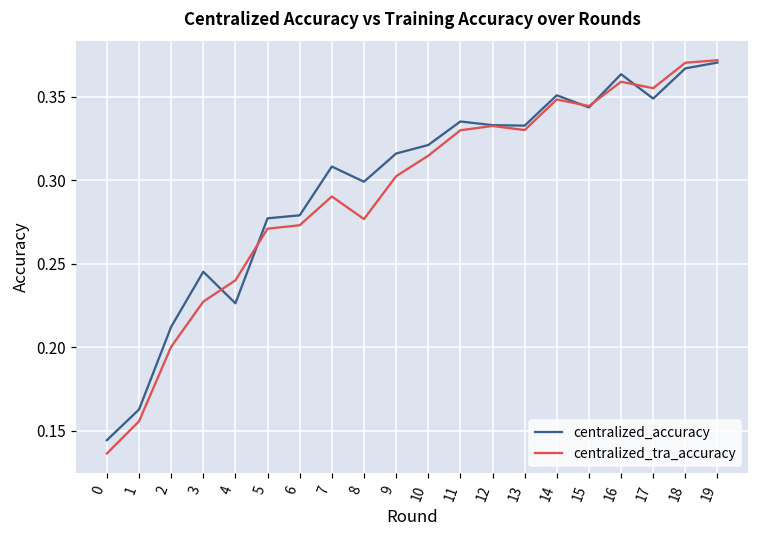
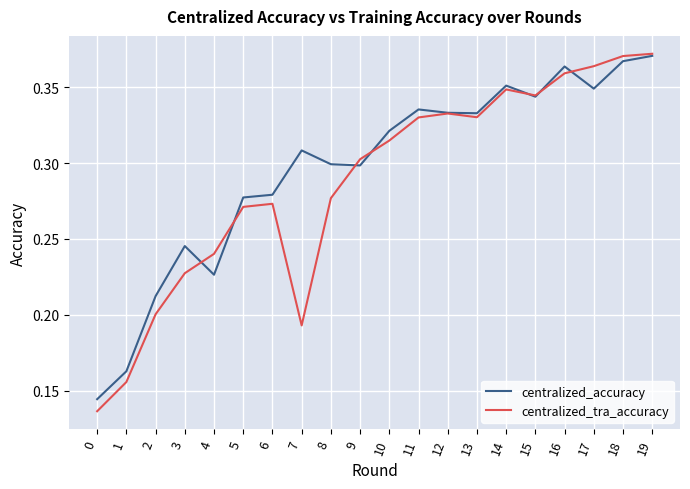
  {
    "centralized_accuracy": {
      "0": 0.144,
      "1": 0.163,
      "2": 0.212,
      "3": 0.245,
      "4": 0.226,
      "5": 0.277,
      "6": 0.279,
      "7": 0.308,
      "8": 0.299,
-     "9": 0.316,
+     "9": 0.298,
      "10": 0.321,
      "11": 0.335,
      "13": 0.333,
      "14": 0.351,
      "16": 0.364,
      "17": 0.349,
      "18": 0.367
    },
    "centralized_tra_accuracy": {
      "0": 0.136,
      "1": 0.156,
      "2": 0.200,
      "3": 0.227,
      "4": 0.240,
      "5": 0.271,
      "6": 0.273,
-     "7": 0.290,
+     "7": 0.193,
      "8": 0.277,
      "9": 0.303,
      "10": 0.315,
      "11": 0.330,
      "13": 0.330,
      "14": 0.348,
      "16": 0.359,
-     "17": 0.355,
+     "17": 0.364,
      "18": 0.370
    }
  }
